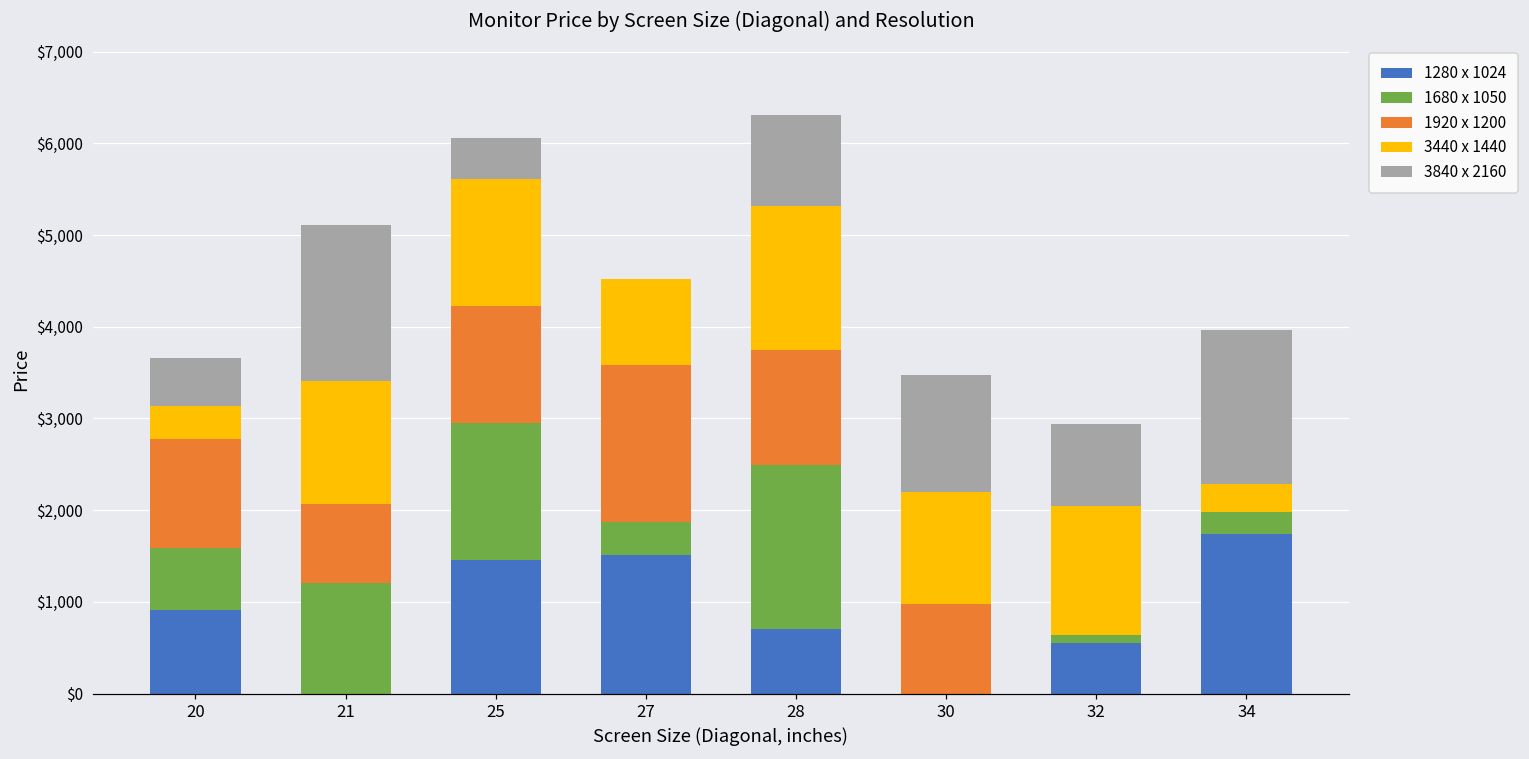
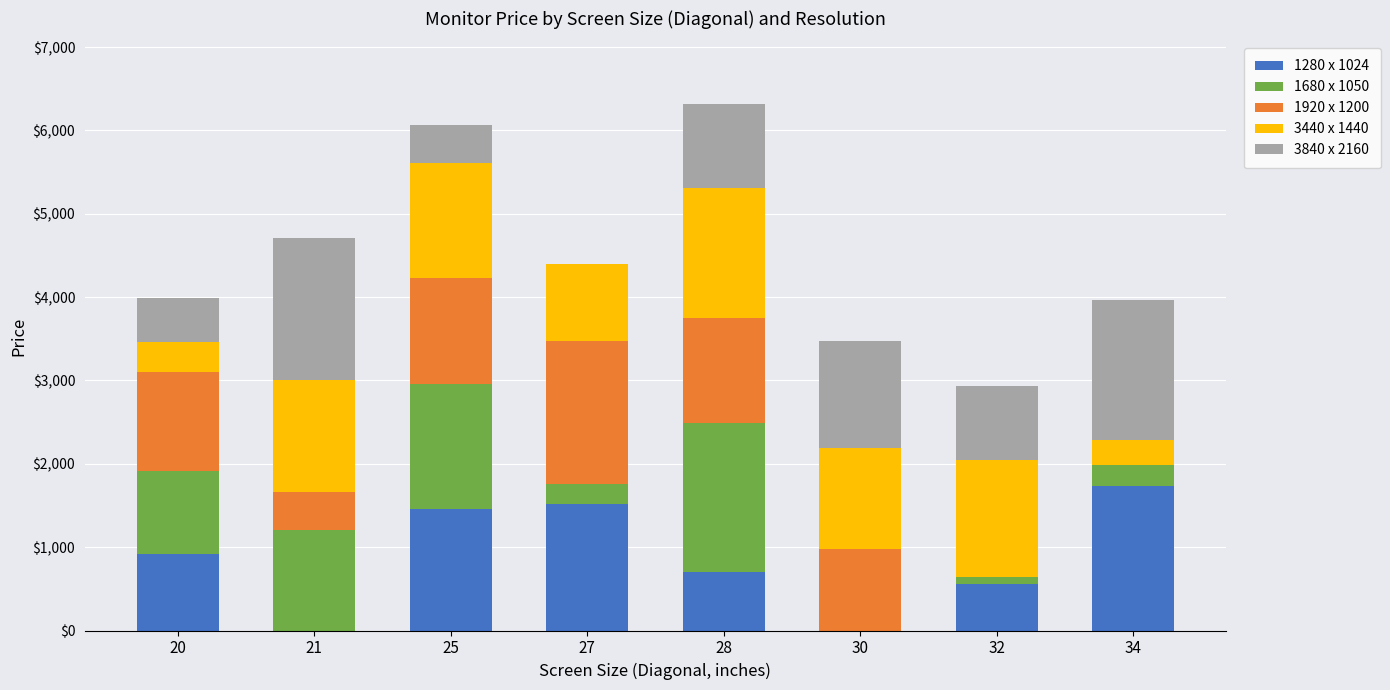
  {
    "1280 x 1024": {
      "20": "$900",
      "21": "$0",
      "25": "$1,500",
      "27": "$1,500",
      "28": "$700",
      "30": "$0",
      "32": "$600",
      "34": "$1,700"
    },
    "1680 x 1050": {
-     "20": "$700",
+     "20": "$1,000",
      "21": "$1,200",
      "25": "$1,500",
-     "27": "$400",
+     "27": "$200",
      "28": "$1,800",
      "30": "$0",
      "32": "$100",
      "34": "$200"
    },
    "1920 x 1200": {
      "20": "$1,200",
-     "21": "$900",
+     "21": "$500",
      "25": "$1,300",
      "27": "$1,700",
      "28": "$1,300",
      "30": "$1,000",
      "32": "$0",
      "34": "$0"
    },
    "3440 x 1440": {
      "20": "$400",
      "21": "$1,300",
      "25": "$1,400",
      "27": "$900",
      "28": "$1,600",
      "30": "$1,200",
      "32": "$1,400",
      "34": "$300"
    },
    "3840 x 2160": {
      "20": "$500",
      "21": "$1,700",
      "25": "$500",
      "27": "$0",
      "28": "$1,000",
      "30": "$1,300",
      "32": "$900",
      "34": "$1,700"
    }
  }
